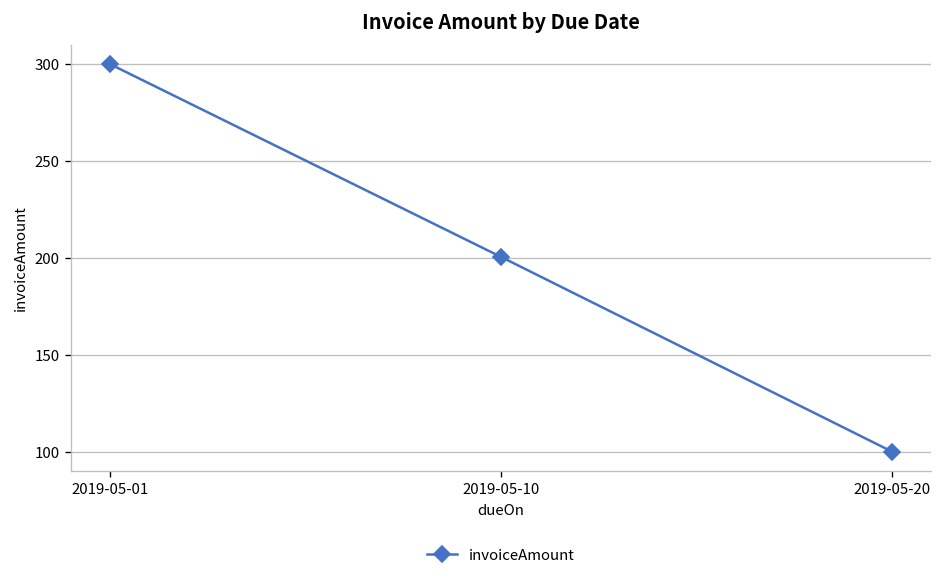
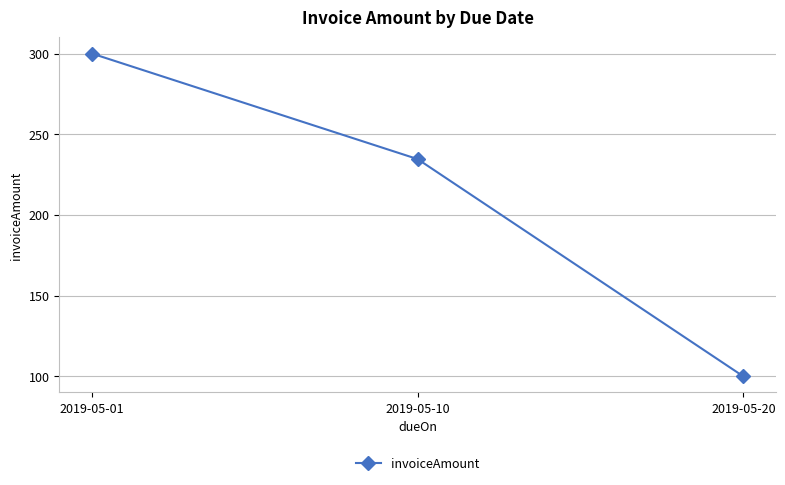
  {
    "2019-05-01": 300,
-   "2019-05-10": 201,
+   "2019-05-10": 235,
    "2019-05-20": 100
  }
